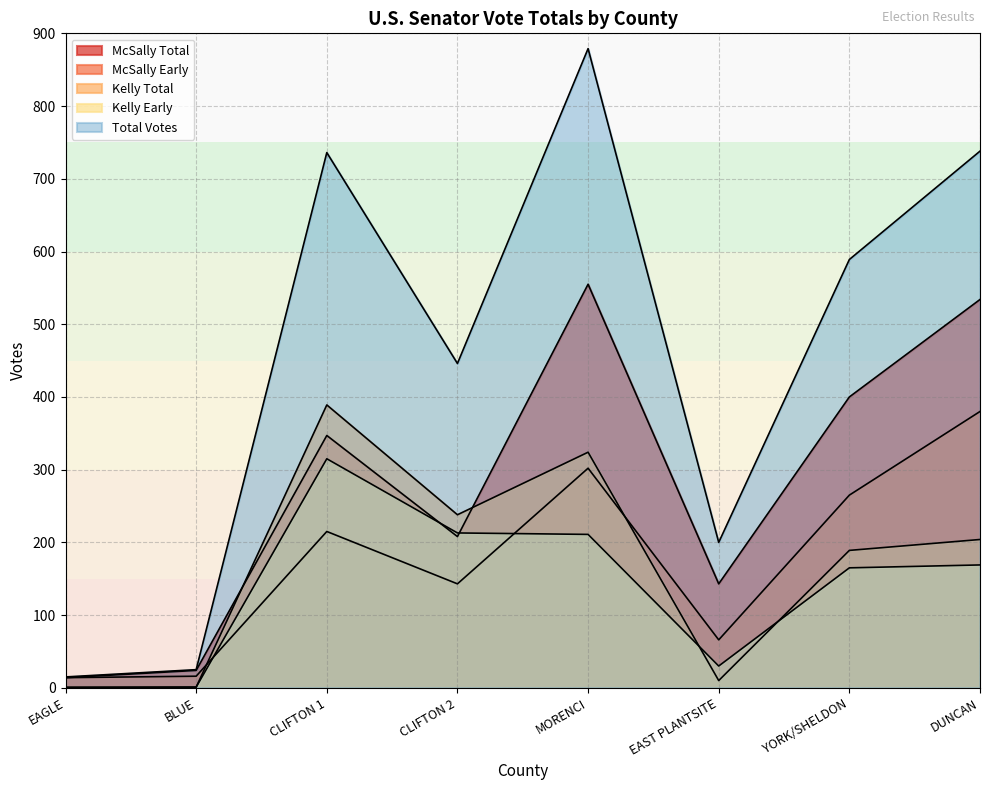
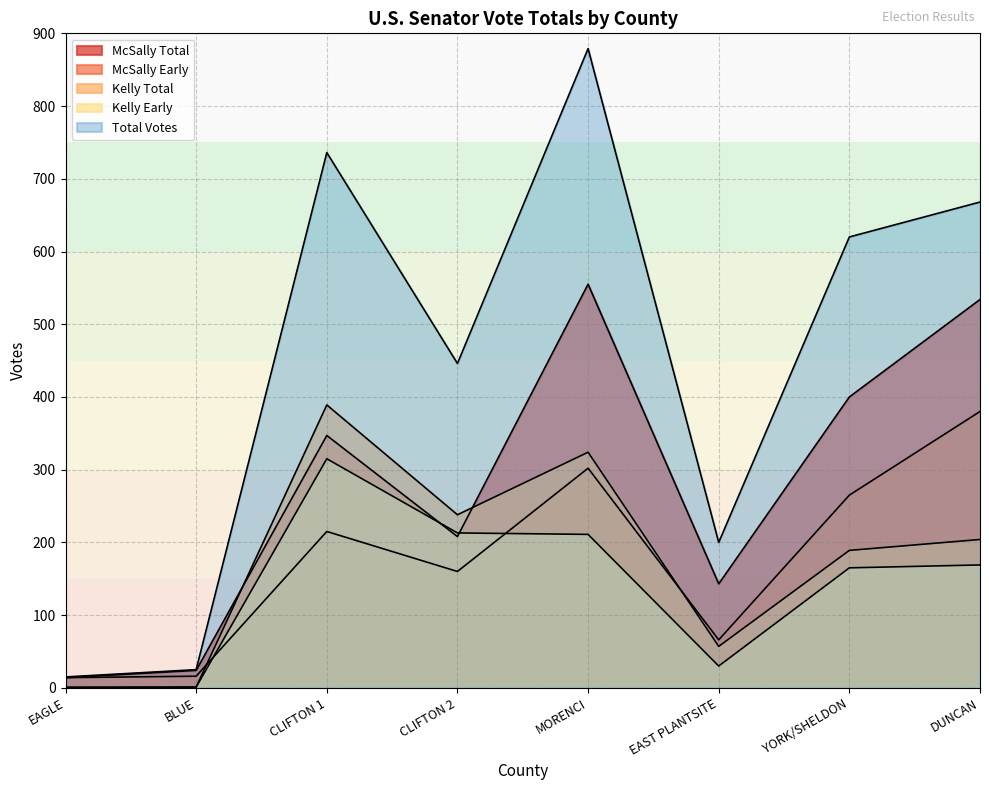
  {
    "McSally Total": {
      "CLIFTON 1": 350,
      "CLIFTON 2": 210,
      "MORENCI": 560,
      "EAST PLANTSITE": 140,
      "YORK/SHELDON": 400,
      "DUNCAN": 530
    },
    "McSally Early": {
      "BLUE": 20,
      "CLIFTON 1": 220,
-     "CLIFTON 2": 140,
+     "CLIFTON 2": 160,
      "MORENCI": 300,
      "EAST PLANTSITE": 70,
      "YORK/SHELDON": 270,
      "DUNCAN": 380
    },
    "Kelly Total": {
      "CLIFTON 1": 390,
      "CLIFTON 2": 240,
      "MORENCI": 320,
-     "EAST PLANTSITE": 10,
+     "EAST PLANTSITE": 60,
      "YORK/SHELDON": 190,
      "DUNCAN": 200
    },
    "Kelly Early": {
      "CLIFTON 1": 320,
      "CLIFTON 2": 210,
      "MORENCI": 210,
      "EAST PLANTSITE": 30,
      "YORK/SHELDON": 170,
      "DUNCAN": 170
    },
    "Total Votes": {
      "CLIFTON 1": 740,
      "CLIFTON 2": 450,
      "MORENCI": 880,
      "EAST PLANTSITE": 200,
-     "YORK/SHELDON": 590,
-     "DUNCAN": 740
+     "YORK/SHELDON": 620,
+     "DUNCAN": 670
    }
  }
